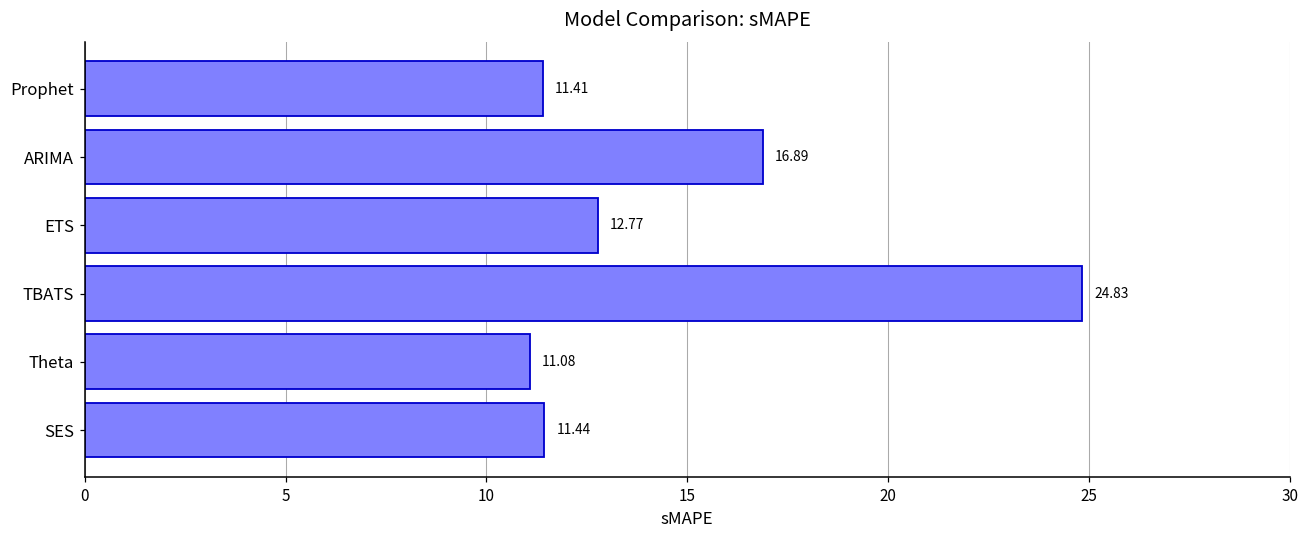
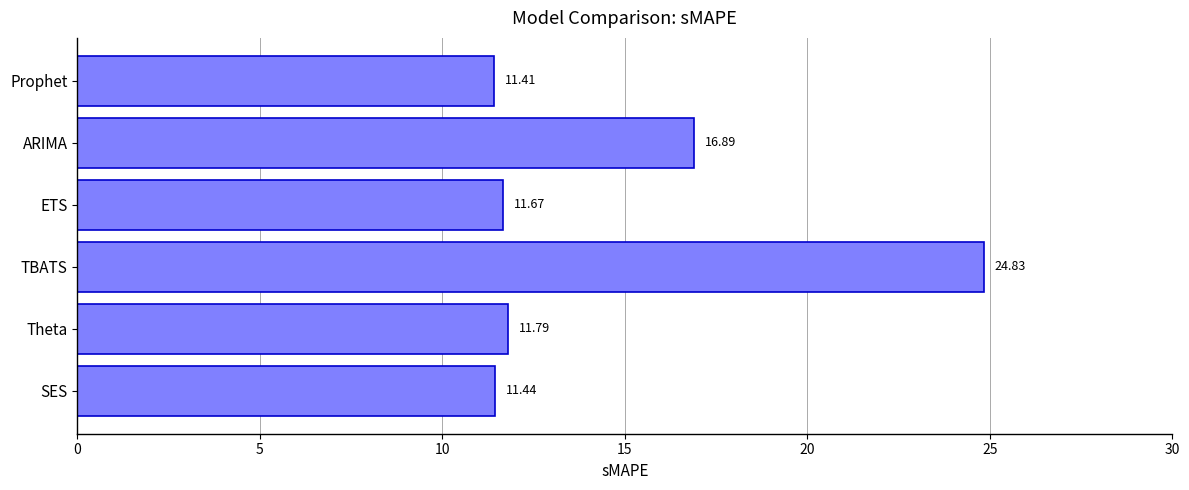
  {
    "Prophet": 11.41,
    "ARIMA": 16.89,
-   "ETS": 12.77,
+   "ETS": 11.67,
    "TBATS": 24.83,
-   "Theta": 11.08,
+   "Theta": 11.79,
    "SES": 11.44
  }
